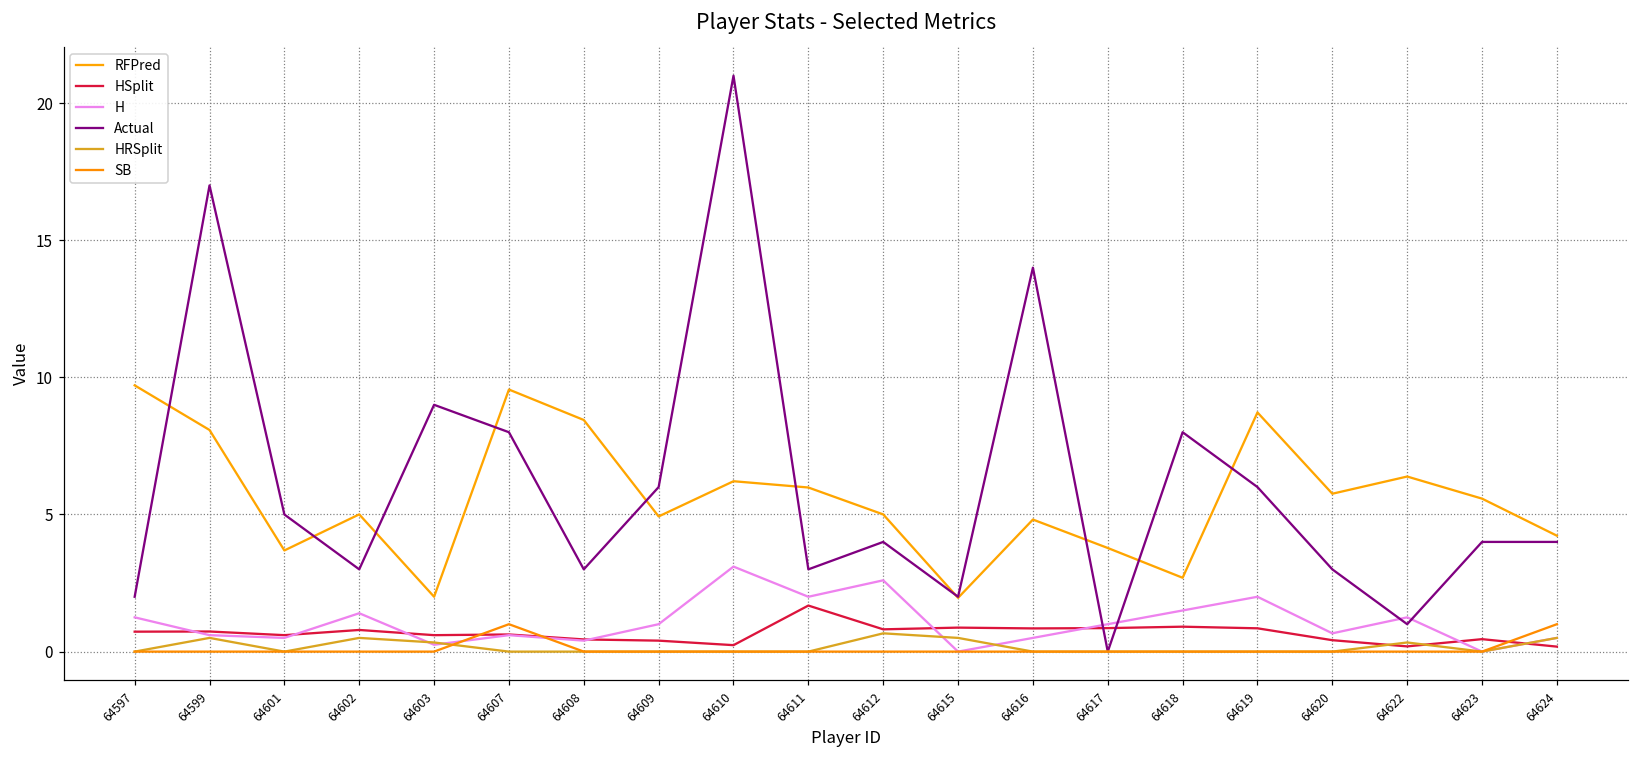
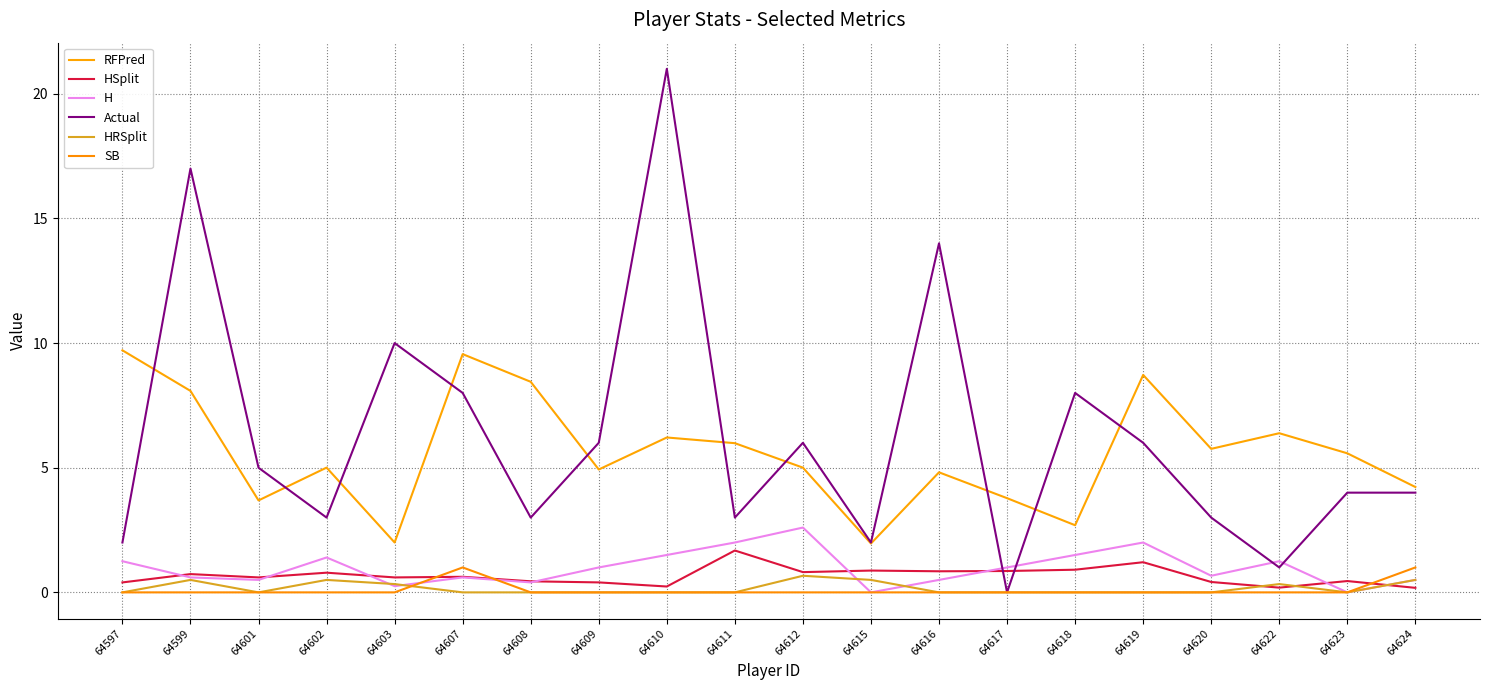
  {
    "HSplit": {
-     "64597": 0.7,
+     "64597": 0.4,
      "64599": 0.7,
      "64602": 0.8,
      "64603": 0.6,
      "64609": 0.4,
      "64610": 0.2,
      "64611": 1.7,
      "64612": 0.8,
      "64615": 0.9,
      "64616": 0.8,
      "64617": 0.9,
      "64618": 0.9,
-     "64619": 0.9,
+     "64619": 1.2,
      "64620": 0.4,
      "64622": 0.2,
      "64623": 0.5,
      "64624": 0.2
    },
    "H": {
      "64597": 1.3,
      "64602": 1.4,
      "64609": 1.0,
-     "64610": 3.1,
+     "64610": 1.5,
      "64611": 2.0,
      "64612": 2.6,
      "64616": 0.5,
      "64617": 1.0,
      "64618": 1.5,
      "64619": 2.0,
      "64620": 0.7,
      "64622": 1.3
    },
    "Actual": {
      "64597": 2,
      "64599": 17,
      "64601": 5,
      "64602": 3,
-     "64603": 9,
+     "64603": 10,
      "64607": 8,
      "64608": 3,
      "64609": 6,
      "64610": 21,
      "64611": 3,
-     "64612": 4,
+     "64612": 6,
      "64616": 14,
      "64618": 8,
      "64619": 6,
      "64620": 3,
      "64622": 1,
      "64623": 4,
      "64624": 4
    }
  }
